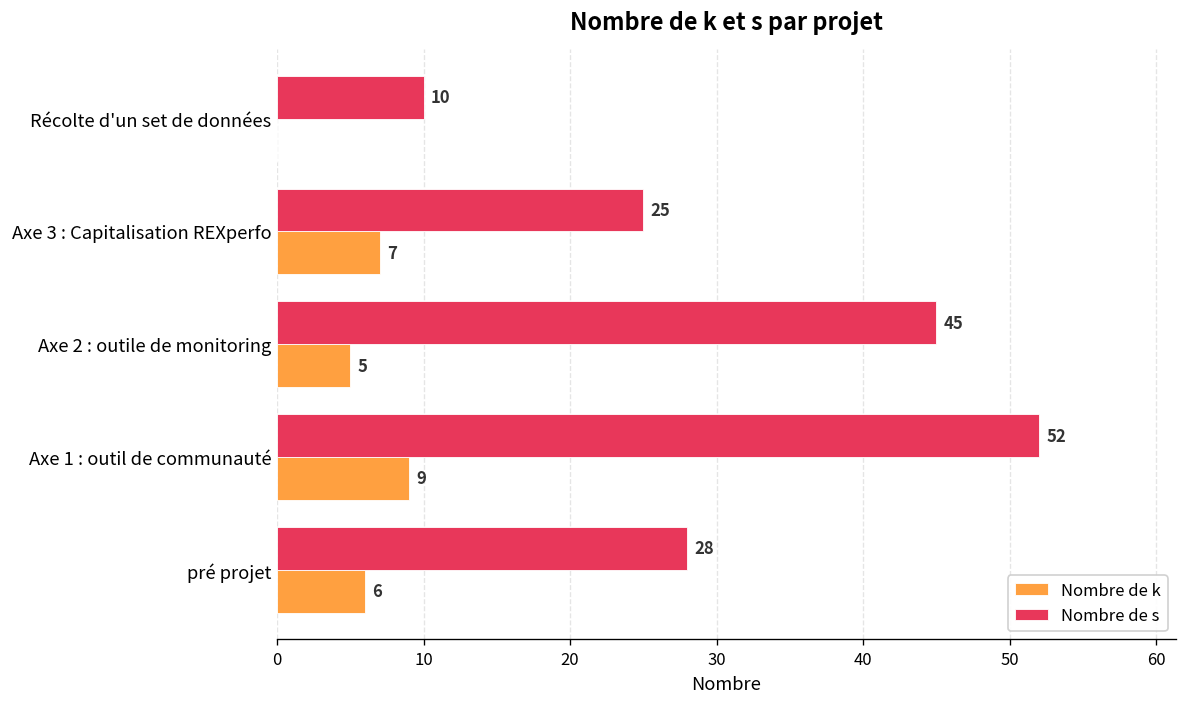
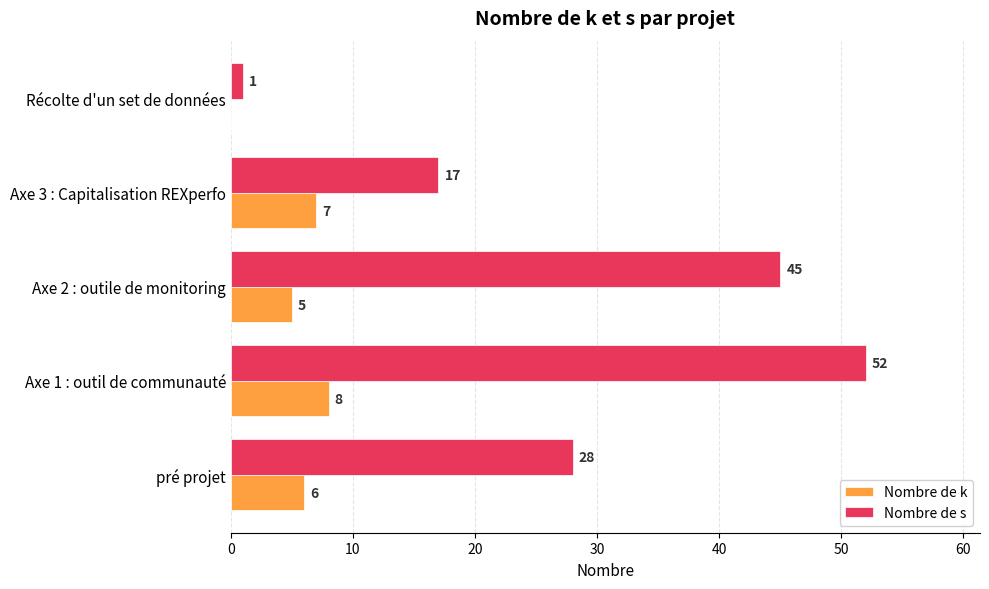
  {
    "Nombre de k": {
      "Axe 3 : Capitalisation REXperfo": 7,
      "Axe 2 : outile de monitoring": 5,
-     "Axe 1 : outil de communauté": 9,
+     "Axe 1 : outil de communauté": 8,
      "pré projet": 6
    },
    "Nombre de s": {
-     "Récolte d'un set de données": 10,
-     "Axe 3 : Capitalisation REXperfo": 25,
+     "Récolte d'un set de données": 1,
+     "Axe 3 : Capitalisation REXperfo": 17,
      "Axe 2 : outile de monitoring": 45,
      "Axe 1 : outil de communauté": 52,
      "pré projet": 28
    }
  }
